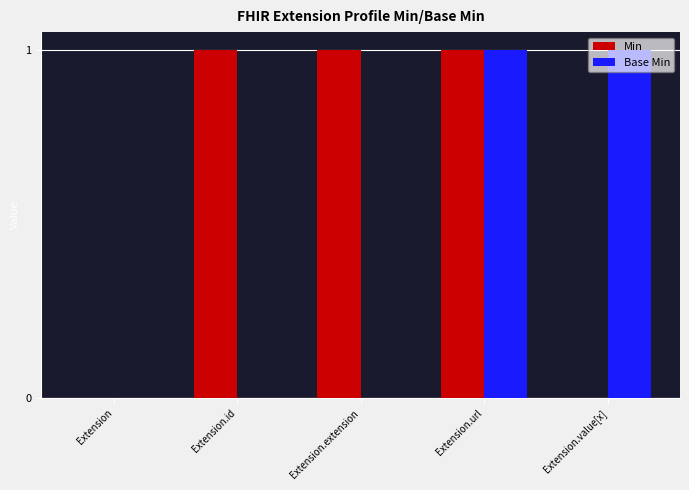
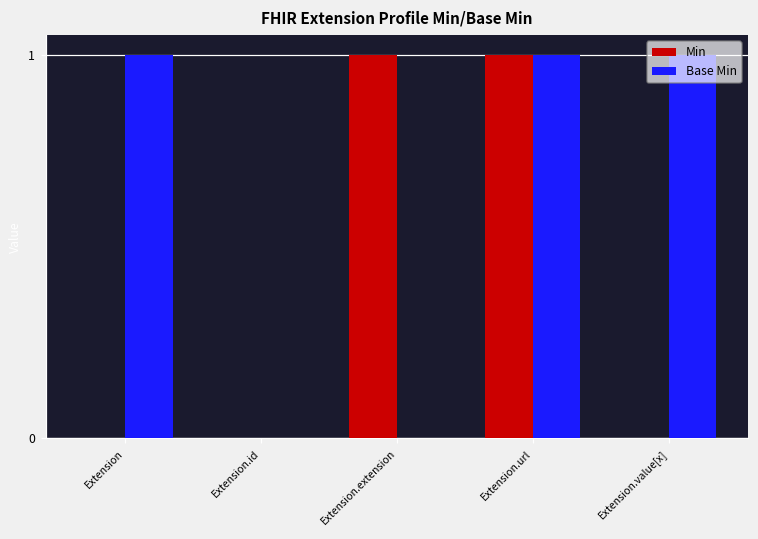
  {
    "Min": {
      "Extension": 0,
-     "Extension.id": 1,
+     "Extension.id": 0,
      "Extension.extension": 1,
      "Extension.url": 1,
      "Extension.value[x]": 0
    },
    "Base Min": {
-     "Extension": 0,
+     "Extension": 1,
      "Extension.id": 0,
      "Extension.extension": 0,
      "Extension.url": 1
    }
  }
